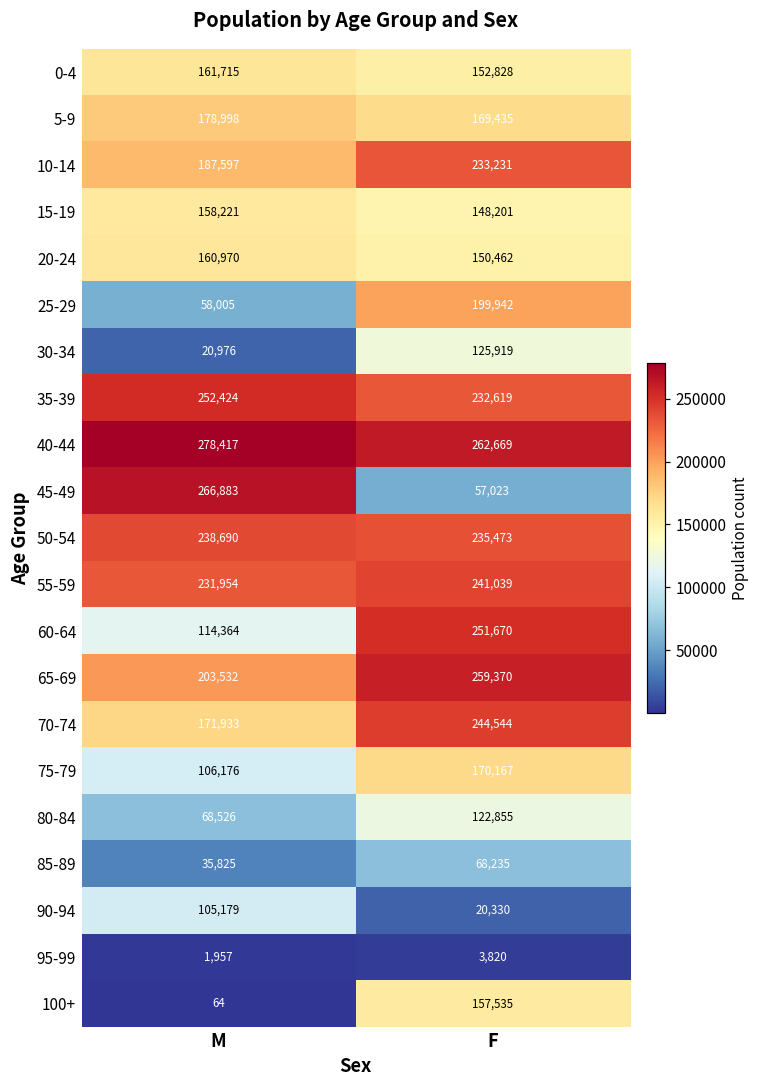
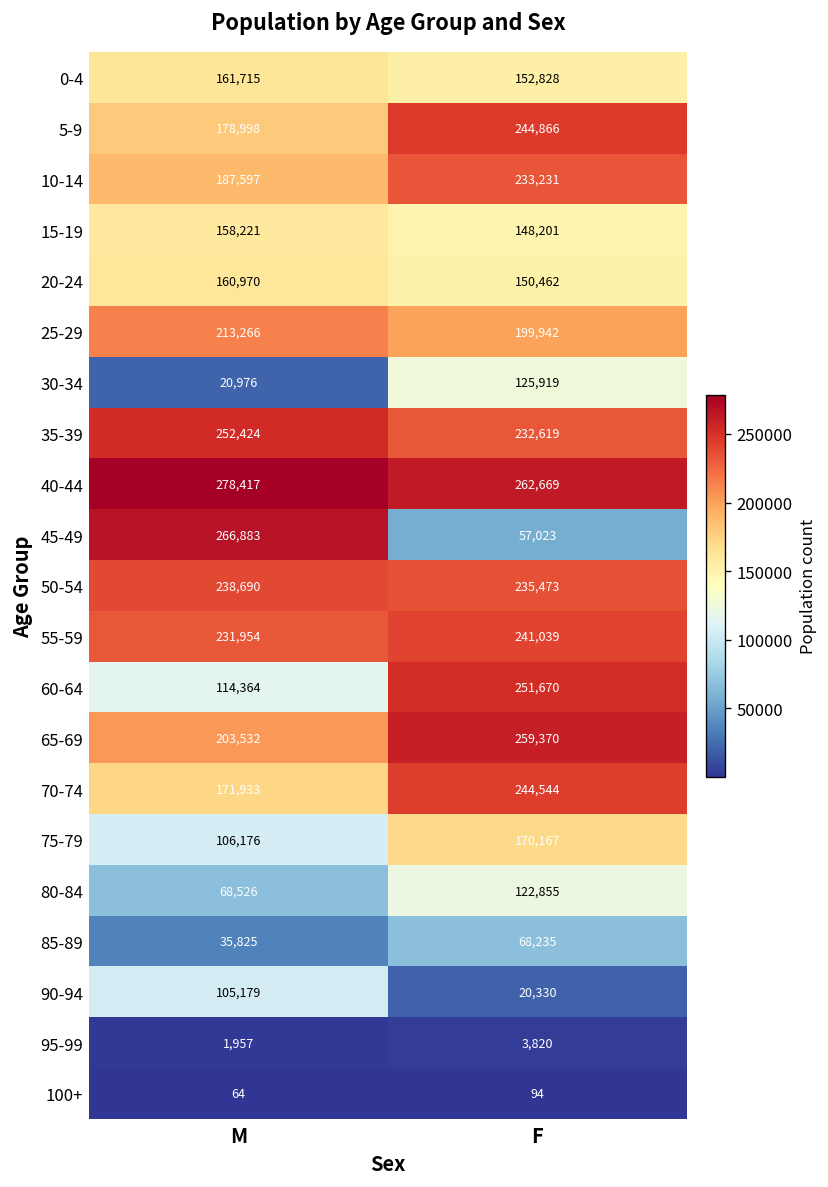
  {
    "0-4": {
      "M": "161,715",
      "F": "152,828"
    },
    "5-9": {
      "M": "178,998",
-     "F": "169,435"
+     "F": "244,866"
    },
    "10-14": {
      "M": "187,597",
      "F": "233,231"
    },
    "15-19": {
      "M": "158,221",
      "F": "148,201"
    },
    "20-24": {
      "M": "160,970",
      "F": "150,462"
    },
    "25-29": {
-     "M": "58,005",
+     "M": "213,266",
      "F": "199,942"
    },
    "30-34": {
      "M": "20,976",
      "F": "125,919"
    },
    "35-39": {
      "M": "252,424",
      "F": "232,619"
    },
    "40-44": {
      "M": "278,417",
      "F": "262,669"
    },
    "45-49": {
      "M": "266,883",
      "F": "57,023"
    },
    "50-54": {
      "M": "238,690",
      "F": "235,473"
    },
    "55-59": {
      "M": "231,954",
      "F": "241,039"
    },
    "60-64": {
      "M": "114,364",
      "F": "251,670"
    },
    "65-69": {
      "M": "203,532",
      "F": "259,370"
    },
    "70-74": {
      "M": "171,933",
      "F": "244,544"
    },
    "75-79": {
      "M": "106,176",
      "F": "170,167"
    },
    "80-84": {
      "M": "68,526",
      "F": "122,855"
    },
    "85-89": {
      "M": "35,825",
      "F": "68,235"
    },
    "90-94": {
      "M": "105,179",
      "F": "20,330"
    },
    "95-99": {
      "M": "1,957",
      "F": "3,820"
    },
    "100+": {
      "M": "64",
-     "F": "157,535"
+     "F": "94"
    }
  }
